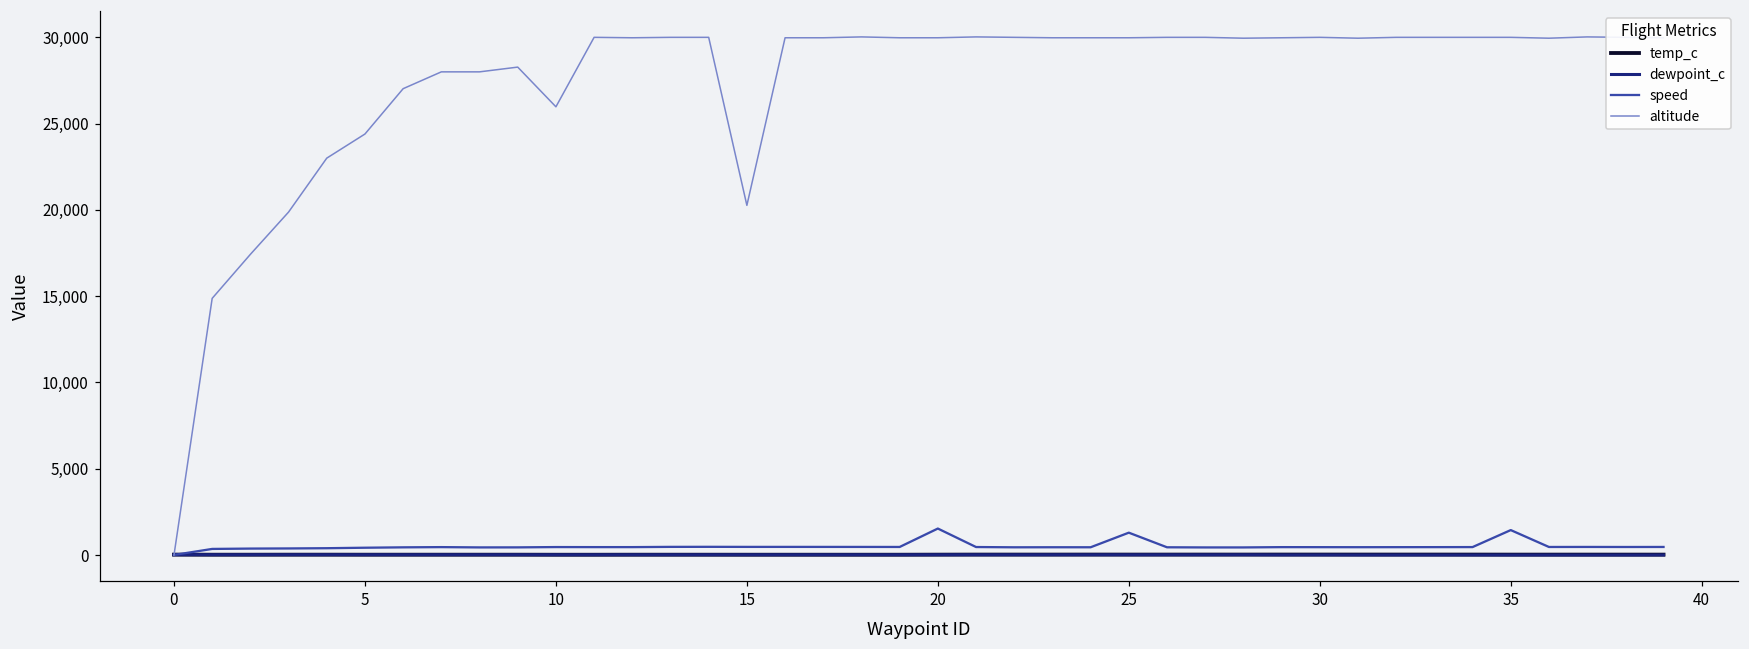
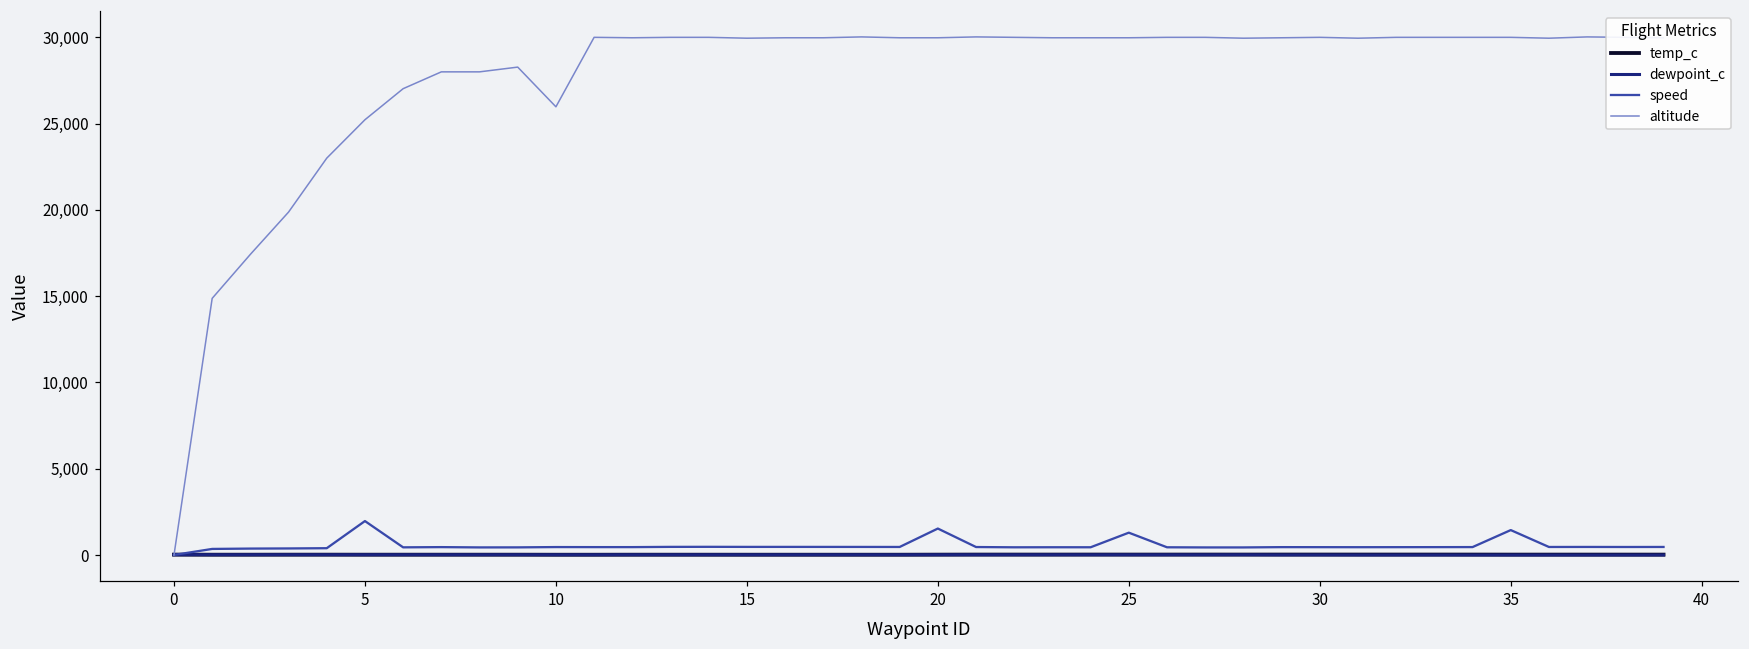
  {
    "dewpoint_c": {
      "5": "0",
      "10": "0",
      "15": "0",
      "20": "0",
      "25": "0",
      "30": "0",
      "35": "0"
    },
    "speed": {
-     "5": "400",
+     "5": "2,000",
      "10": "500",
      "15": "500",
      "20": "1,500",
      "25": "1,300",
      "30": "500",
      "35": "1,400"
    },
    "altitude": {
-     "5": "24,400",
+     "5": "25,200",
      "10": "26,000",
-     "15": "20,300",
+     "15": "30,000",
      "20": "30,000",
      "25": "30,000",
      "30": "30,000",
      "35": "30,000"
    }
  }
